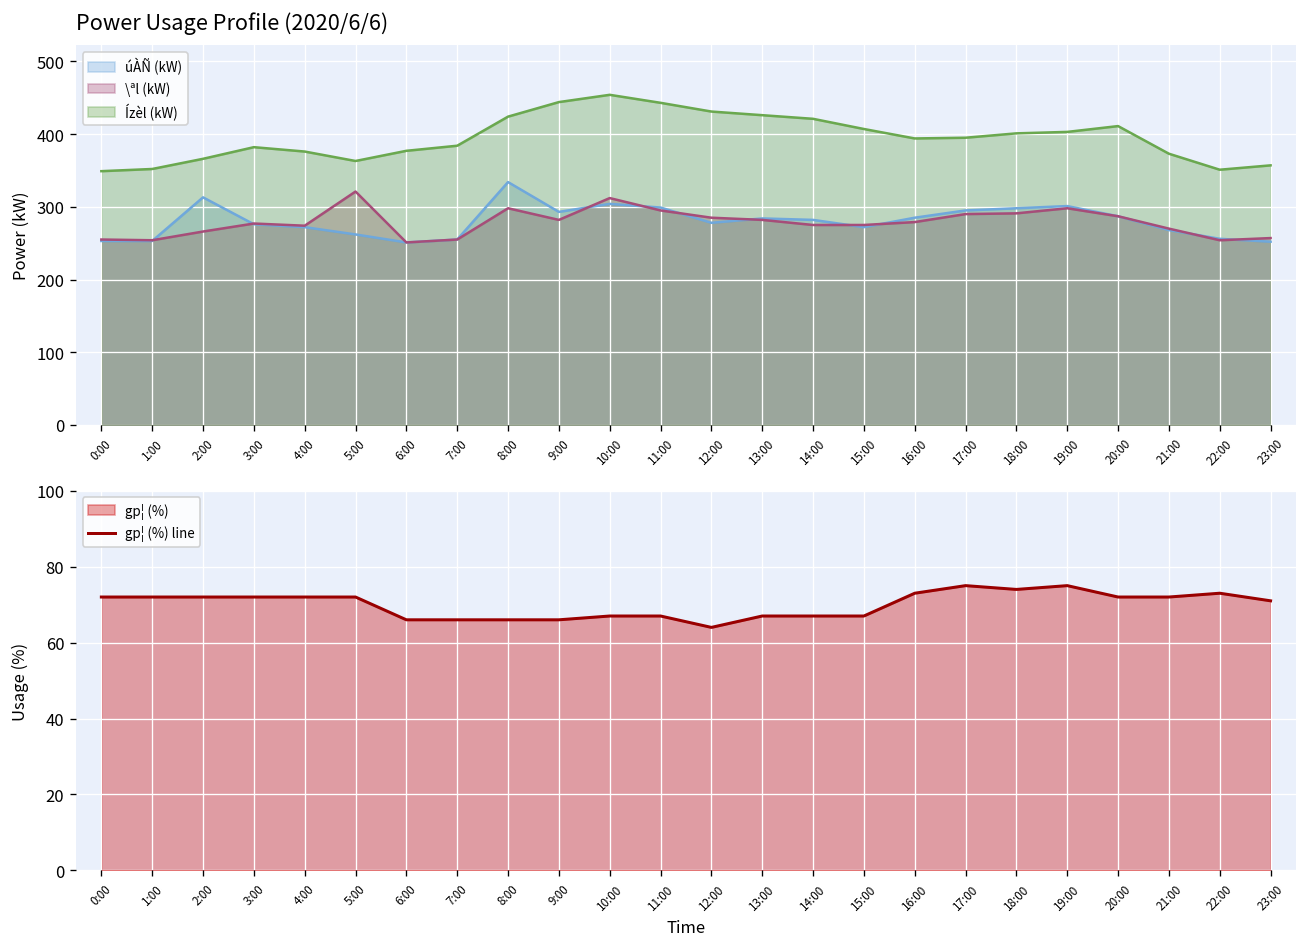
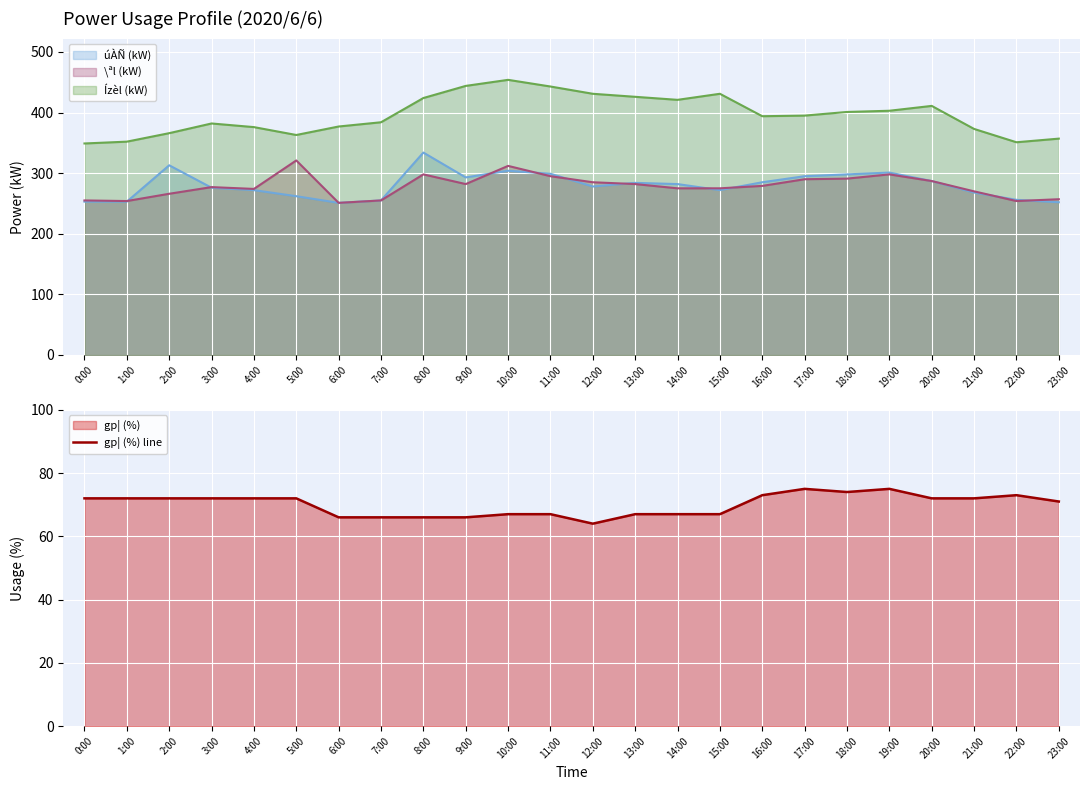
  {
    "Power Usage Profile (2020/6/6)": {
      "úÀÑ (kW)": {
        "2:00": 310,
        "5:00": 260,
        "8:00": 330,
        "9:00": 290,
        "10:00": 300,
        "12:00": 280,
        "14:00": 280,
        "16:00": 290,
        "17:00": 300,
        "18:00": 300,
        "23:00": 250
      },
      "\\ªl (kW)": {
        "2:00": 270,
        "5:00": 320,
        "8:00": 300,
        "9:00": 280,
        "10:00": 310,
        "12:00": 290,
        "14:00": 280,
        "16:00": 280,
        "17:00": 290,
        "18:00": 290,
        "23:00": 260
      },
      "Ízèl (kW)": {
        "0:00": 350,
        "1:00": 350,
        "2:00": 370,
        "3:00": 380,
        "4:00": 380,
        "5:00": 360,
        "6:00": 380,
        "7:00": 380,
        "8:00": 420,
        "9:00": 440,
        "10:00": 450,
        "11:00": 440,
        "12:00": 430,
        "13:00": 430,
        "14:00": 420,
-       "15:00": 410,
+       "15:00": 430,
        "16:00": 390,
        "17:00": 400,
        "18:00": 400,
        "19:00": 400,
        "20:00": 410,
        "21:00": 370,
        "22:00": 350,
        "23:00": 360
      }
    }
  }
